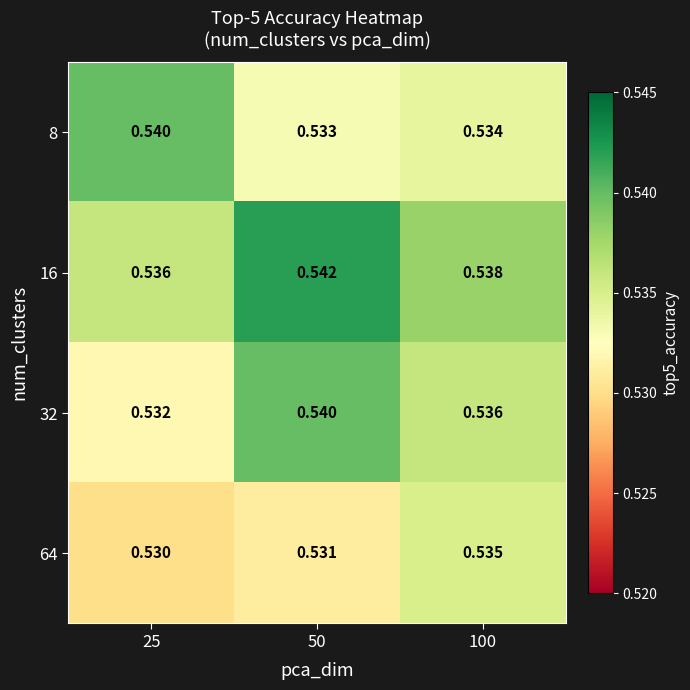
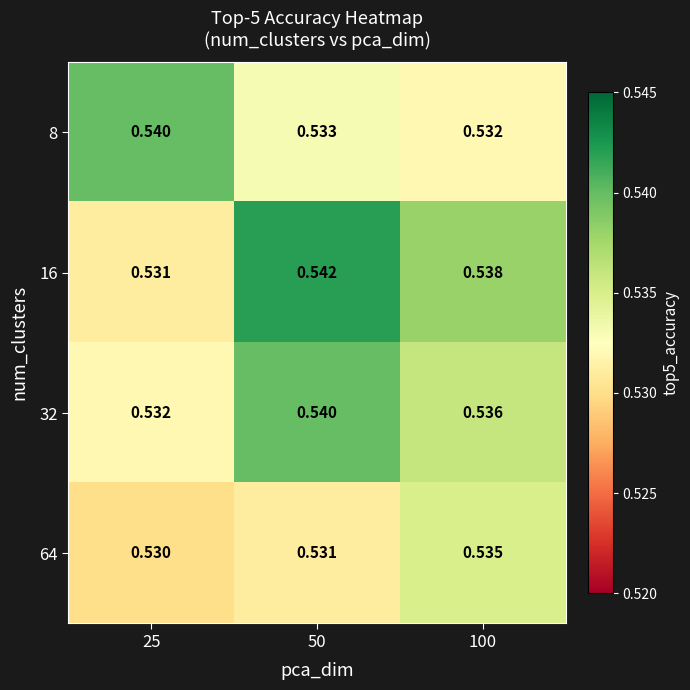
  {
    "8": {
      "25": 0.540,
      "50": 0.533,
-     "100": 0.534
+     "100": 0.532
    },
    "16": {
-     "25": 0.536,
+     "25": 0.531,
      "50": 0.542,
      "100": 0.538
    },
    "32": {
      "25": 0.532,
      "50": 0.540,
      "100": 0.536
    },
    "64": {
      "25": 0.530,
      "50": 0.531,
      "100": 0.535
    }
  }
